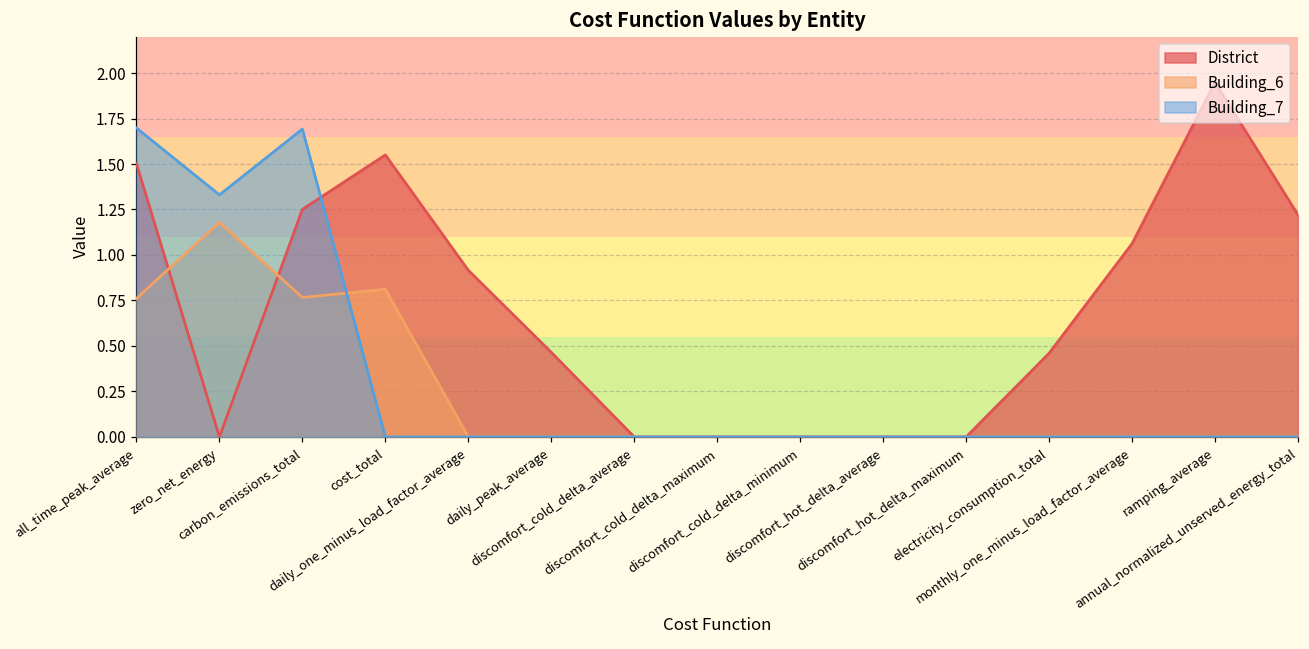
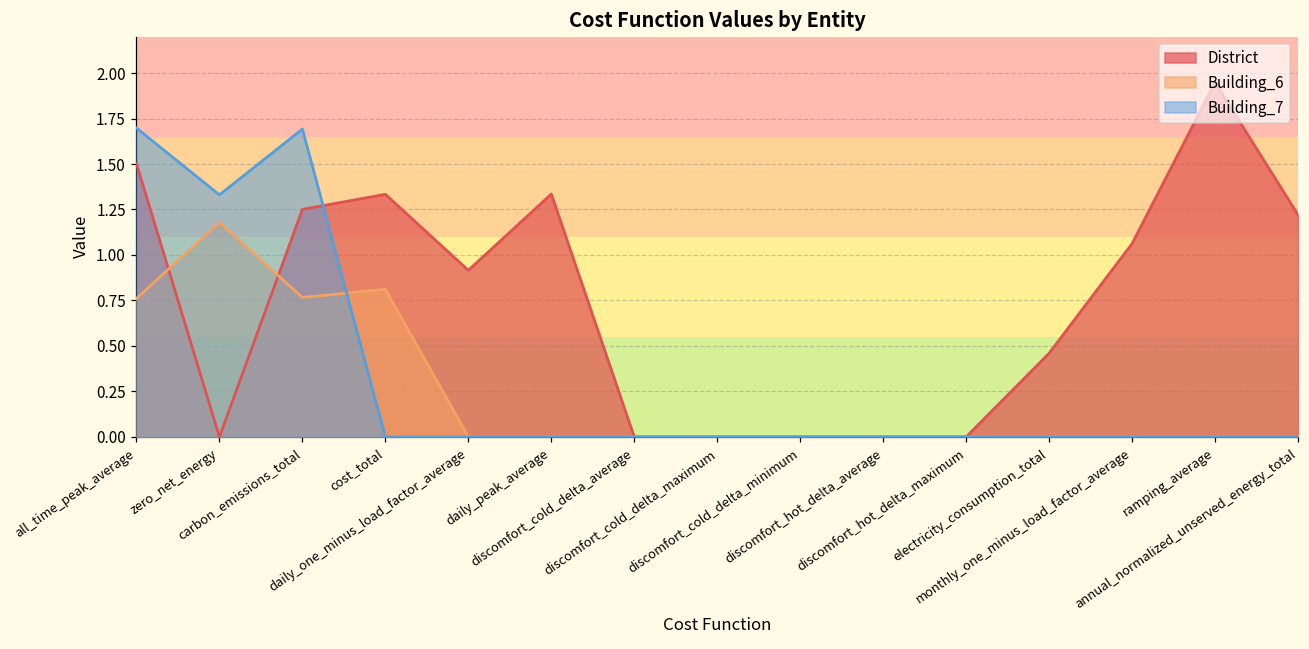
  {
    "District": {
      "all_time_peak_average": 1.50,
      "zero_net_energy": 0.00,
      "carbon_emissions_total": 1.25,
-     "cost_total": 1.55,
+     "cost_total": 1.33,
      "daily_one_minus_load_factor_average": 0.92,
-     "daily_peak_average": 0.46,
+     "daily_peak_average": 1.33,
      "electricity_consumption_total": 0.46,
      "monthly_one_minus_load_factor_average": 1.06,
      "annual_normalized_unserved_energy_total": 1.22
    },
    "Building_6": {
      "all_time_peak_average": 0.76,
      "zero_net_energy": 1.18,
      "carbon_emissions_total": 0.77,
      "cost_total": 0.81
    },
    "Building_7": {
      "all_time_peak_average": 1.70,
      "zero_net_energy": 1.33,
      "carbon_emissions_total": 1.69,
      "cost_total": 0.00
    }
  }
